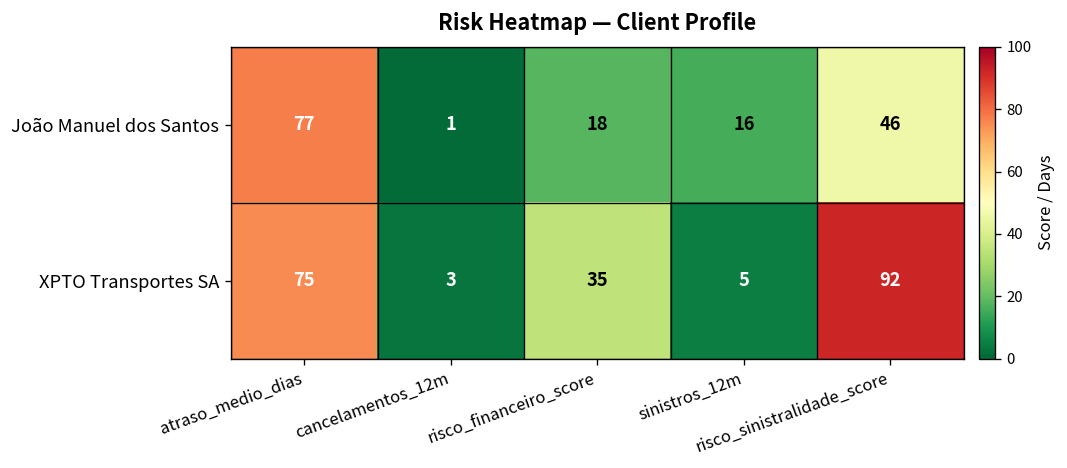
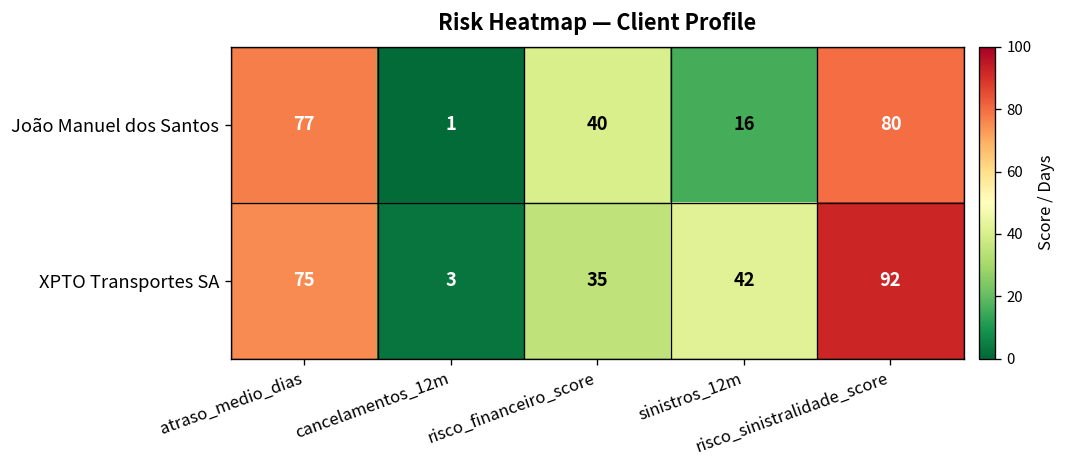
  {
    "João Manuel dos Santos": {
      "atraso_medio_dias": 77,
      "cancelamentos_12m": 1,
-     "risco_financeiro_score": 18,
+     "risco_financeiro_score": 40,
      "sinistros_12m": 16,
-     "risco_sinistralidade_score": 46
+     "risco_sinistralidade_score": 80
    },
    "XPTO Transportes SA": {
      "atraso_medio_dias": 75,
      "cancelamentos_12m": 3,
      "risco_financeiro_score": 35,
-     "sinistros_12m": 5,
+     "sinistros_12m": 42,
      "risco_sinistralidade_score": 92
    }
  }
